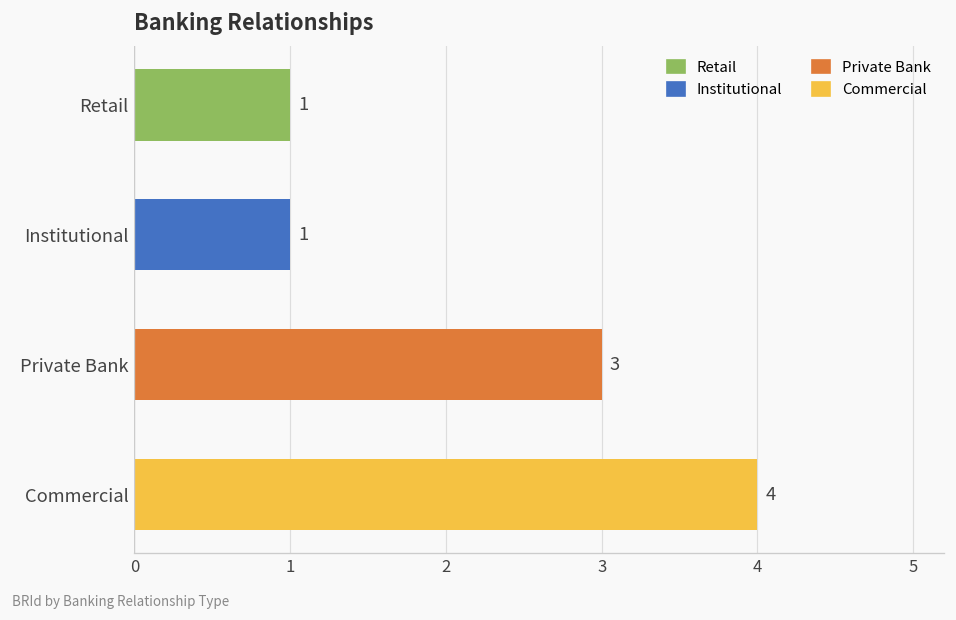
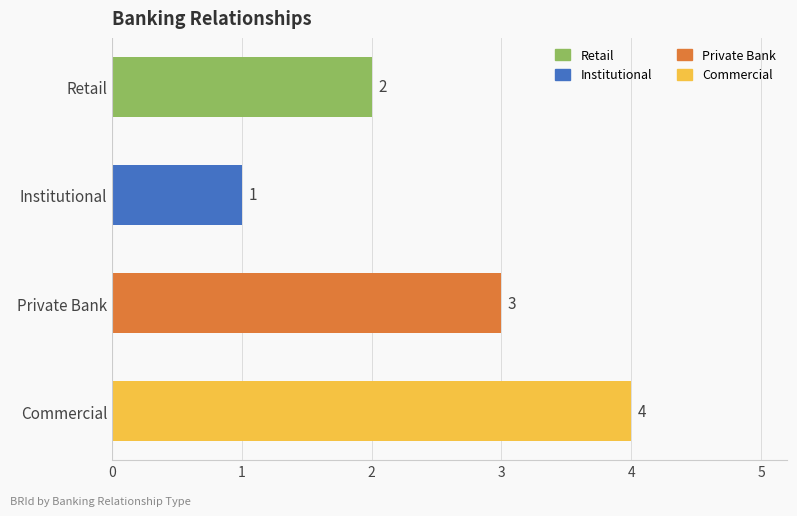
  {
-   "Retail": 1,
+   "Retail": 2,
    "Institutional": 1,
    "Private Bank": 3,
    "Commercial": 4
  }
